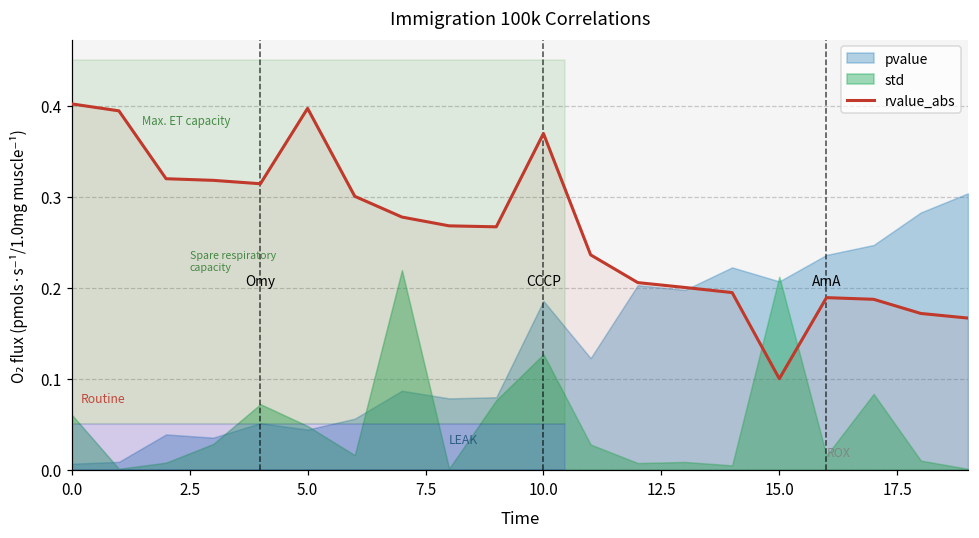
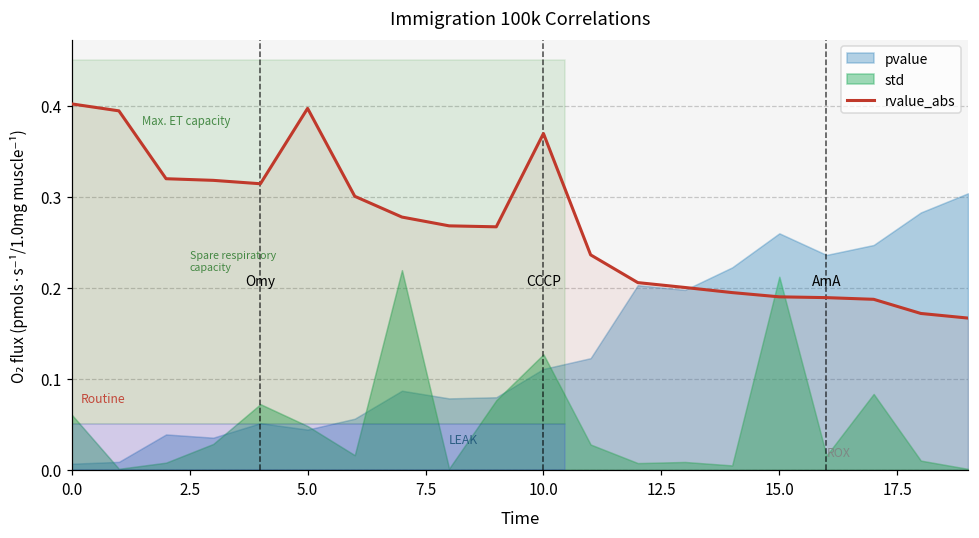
  {
    "rvalue_abs": {
      "0.0": 0.40,
      "5.0": 0.40,
      "10.0": 0.37,
-     "15.0": 0.10
+     "15.0": 0.19
    },
    "pvalue": {
      "0.0": 0.01,
      "5.0": 0.04,
-     "10.0": 0.19,
-     "15.0": 0.21
+     "10.0": 0.11,
+     "15.0": 0.26
    },
    "std": {
      "0.0": 0.06,
      "5.0": 0.05,
      "10.0": 0.13,
      "15.0": 0.21
    }
  }
